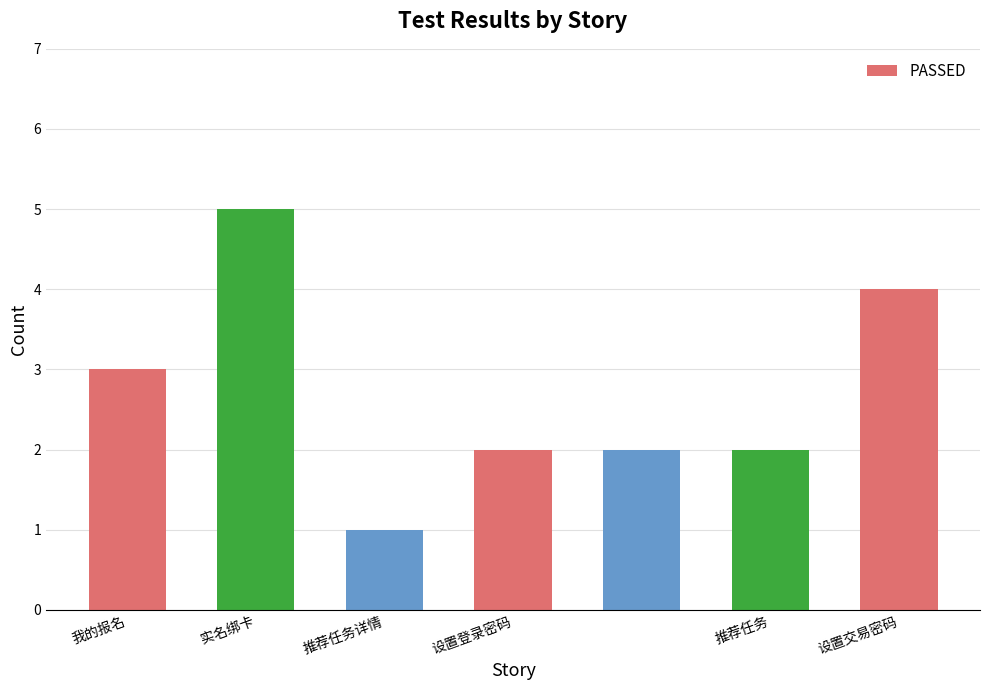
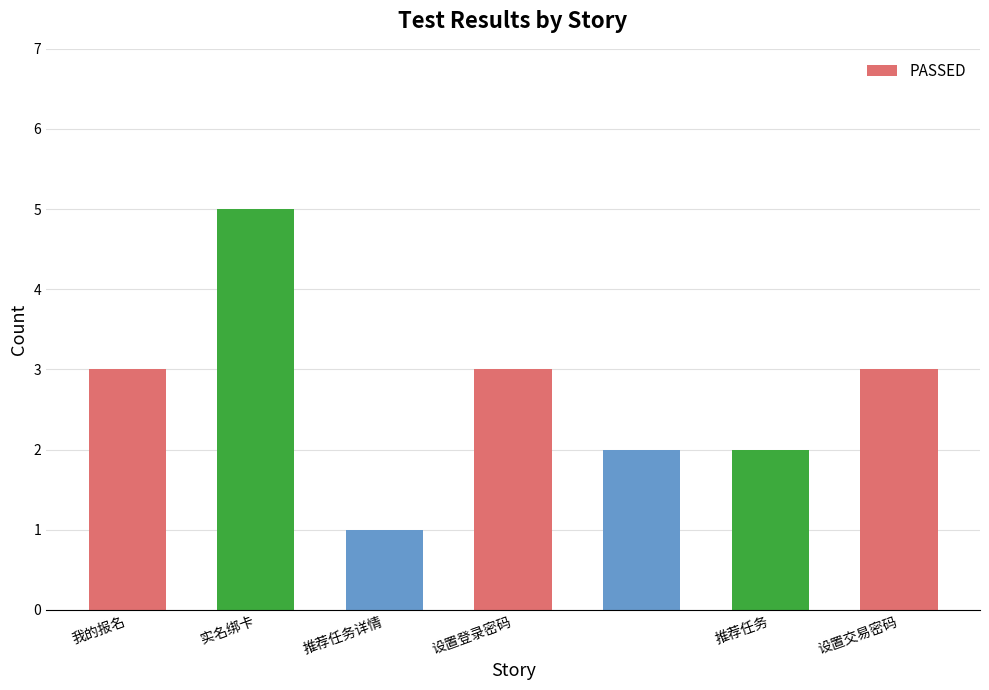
  {
    "我的报名": 3,
    "实名绑卡": 5,
    "推荐任务详情": 1,
-   "设置登录密码": 2,
+   "设置登录密码": 3,
    "推荐任务": 2,
-   "设置交易密码": 4
+   "设置交易密码": 3
  }
